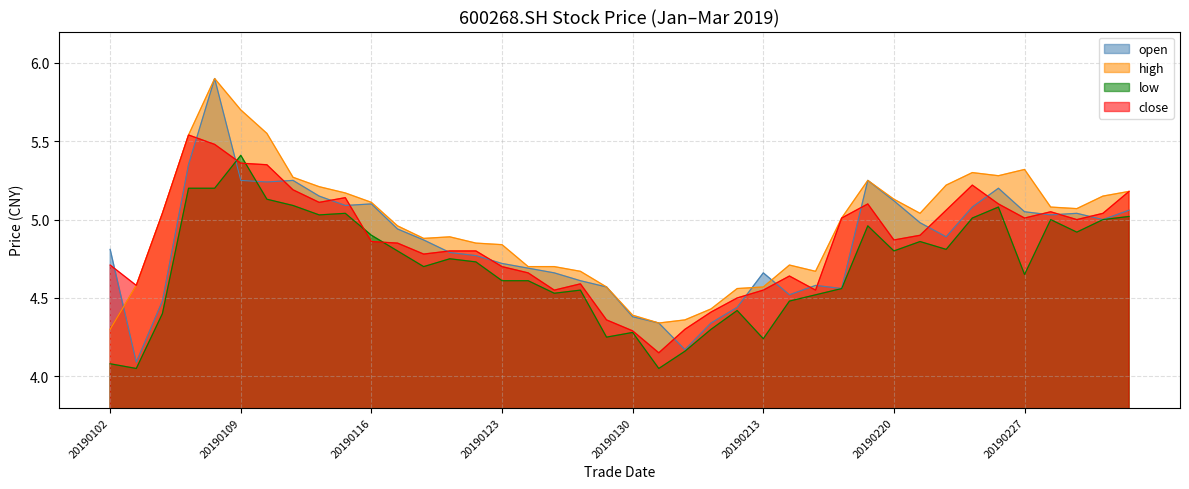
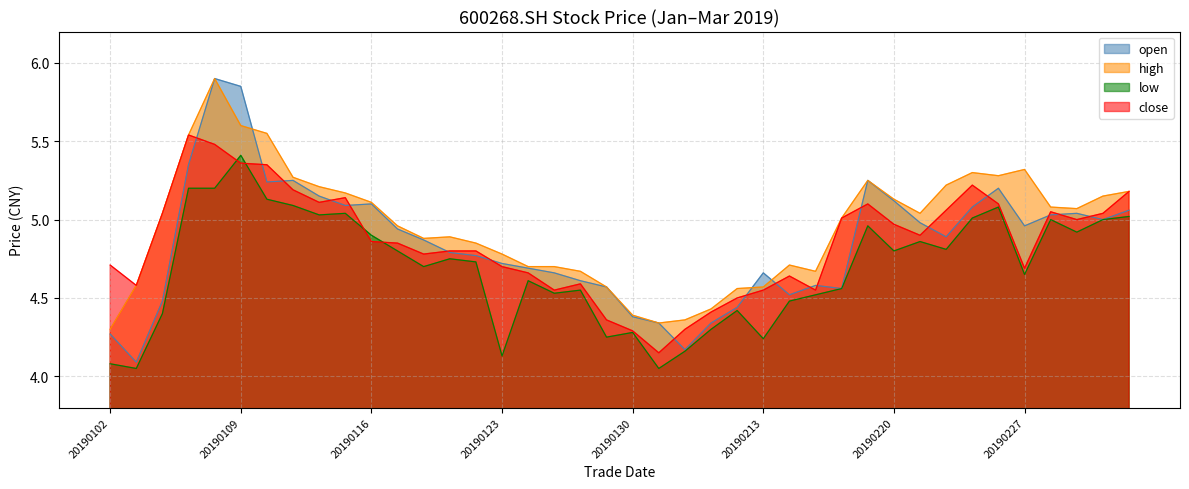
  {
    "open": {
-     "20190102": 4.81,
-     "20190109": 5.25,
+     "20190102": 4.27,
+     "20190109": 5.85,
      "20190123": 4.72,
      "20190213": 4.66,
-     "20190227": 5.05
+     "20190227": 4.96
    },
    "high": {
      "20190102": 4.30,
-     "20190109": 5.7,
-     "20190123": 4.84,
+     "20190109": 5.6,
+     "20190123": 4.78,
      "20190213": 4.57,
      "20190227": 5.32
    },
    "low": {
      "20190102": 4.08,
      "20190109": 5.41,
      "20190116": 4.90,
-     "20190123": 4.61,
+     "20190123": 4.13,
      "20190213": 4.24,
      "20190220": 4.80,
      "20190227": 4.65
    },
    "close": {
      "20190102": 4.71,
      "20190109": 5.36,
      "20190116": 4.86,
      "20190123": 4.70,
      "20190213": 4.55,
-     "20190220": 4.87,
-     "20190227": 5.01
+     "20190220": 4.97,
+     "20190227": 4.69
    }
  }
